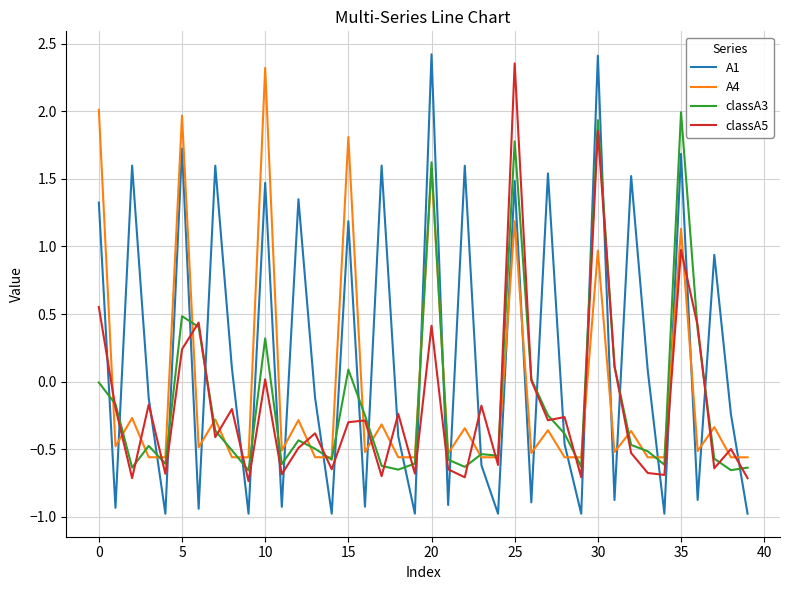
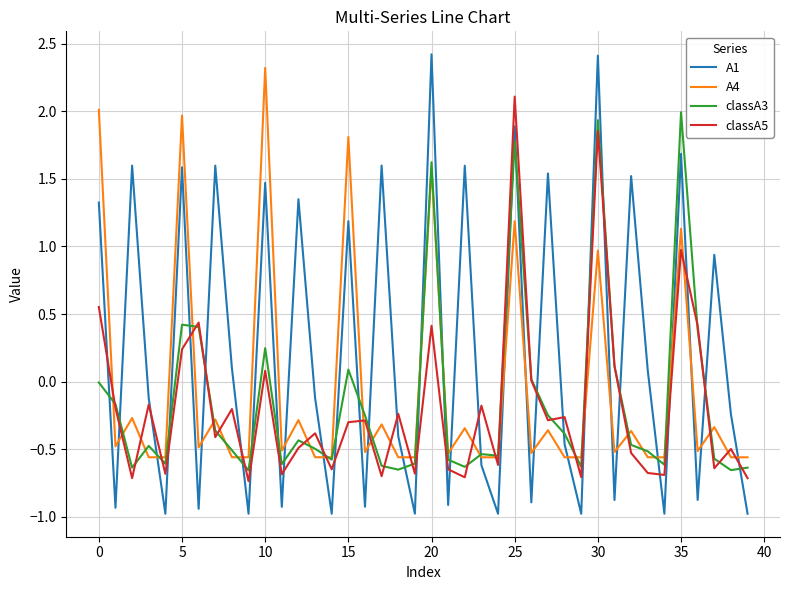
  {
    "A1": {
      "0": 1.32,
-     "5": 1.72,
+     "5": 1.59,
      "10": 1.47,
      "15": 1.19,
      "20": 2.42,
-     "25": 1.48,
+     "25": 1.89,
      "30": 2.41,
      "35": 1.69
    },
    "A4": {
      "0": 2.01,
      "5": 1.97,
      "10": 2.32,
      "15": 1.81,
      "20": 1.58,
      "25": 1.19,
      "30": 0.97,
      "35": 1.13
    },
    "classA3": {
      "0": -0.01,
-     "5": 0.48,
-     "10": 0.32,
+     "5": 0.42,
+     "10": 0.25,
      "15": 0.09,
      "20": 1.62,
      "25": 1.78,
      "30": 1.93,
      "35": 1.99
    },
    "classA5": {
      "0": 0.55,
      "5": 0.24,
-     "10": 0.02,
+     "10": 0.08,
      "15": -0.30,
      "20": 0.41,
-     "25": 2.35,
+     "25": 2.11,
      "30": 1.85,
      "35": 0.97
    }
  }
